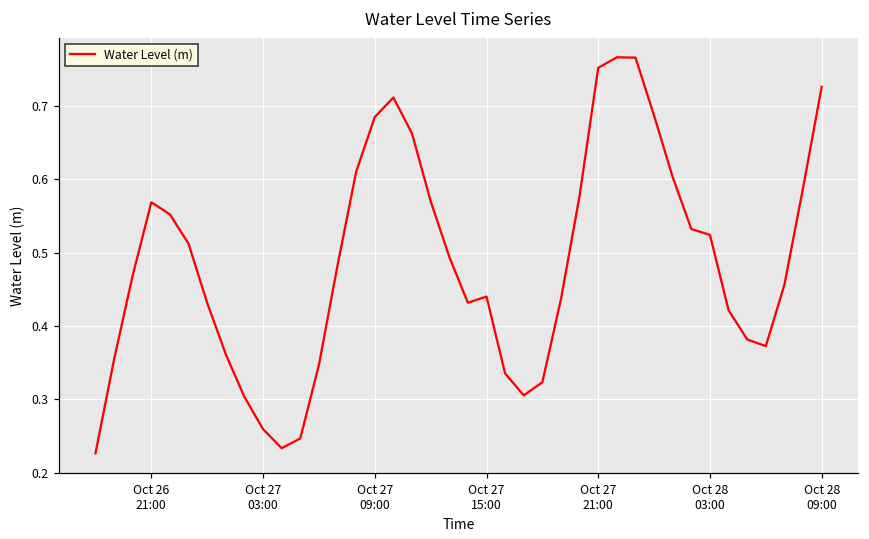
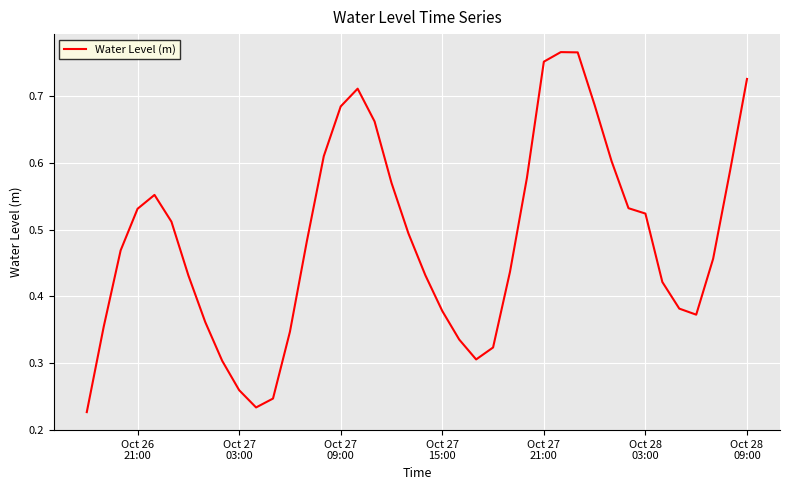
  {
-   "Oct 26 21:00": 0.57,
+   "Oct 26 21:00": 0.53,
    "Oct 27 03:00": 0.26,
    "Oct 27 09:00": 0.68,
-   "Oct 27 15:00": 0.44,
+   "Oct 27 15:00": 0.38,
    "Oct 27 21:00": 0.75,
    "Oct 28 03:00": 0.52,
    "Oct 28 09:00": 0.73
  }
